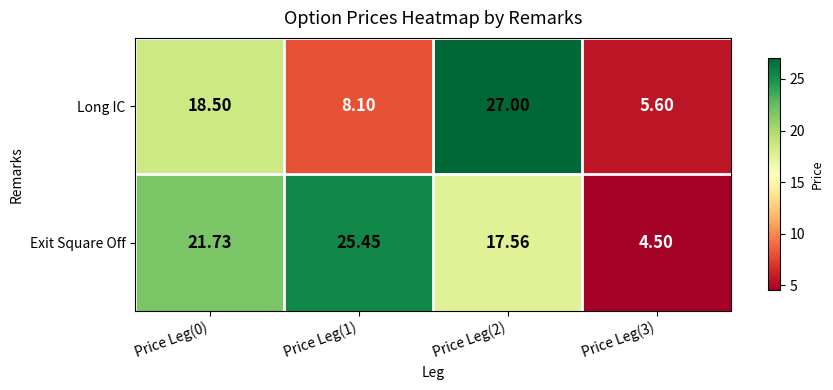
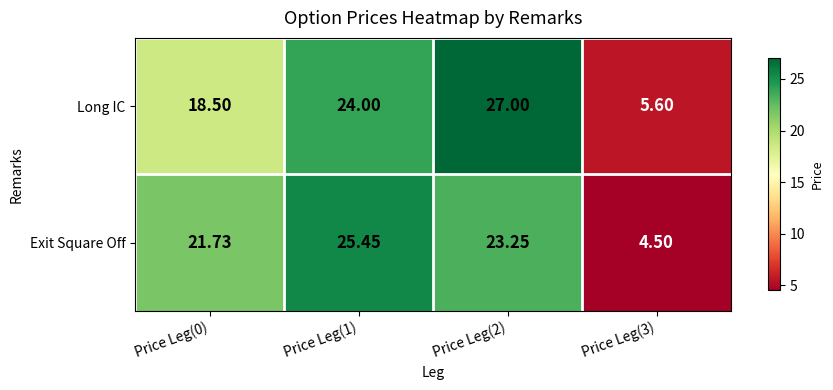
  {
    "Long IC": {
      "Price Leg(0)": 18.50,
-     "Price Leg(1)": 8.10,
+     "Price Leg(1)": 24.00,
      "Price Leg(2)": 27.00,
      "Price Leg(3)": 5.60
    },
    "Exit Square Off": {
      "Price Leg(0)": 21.73,
      "Price Leg(1)": 25.45,
-     "Price Leg(2)": 17.56,
+     "Price Leg(2)": 23.25,
      "Price Leg(3)": 4.50
    }
  }
